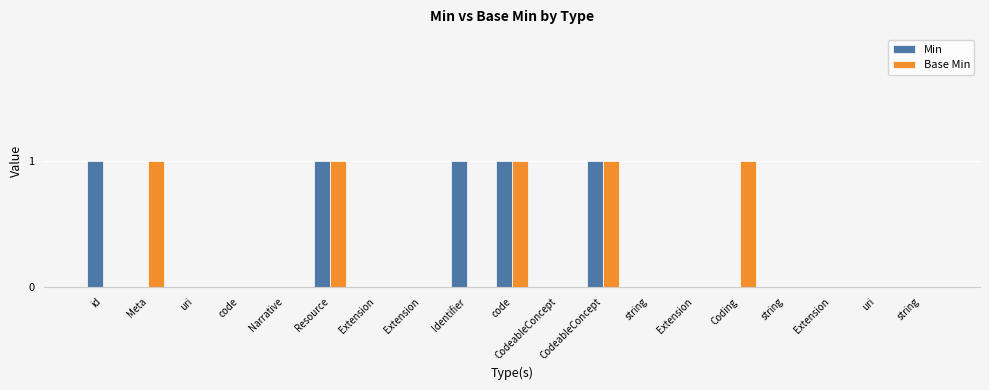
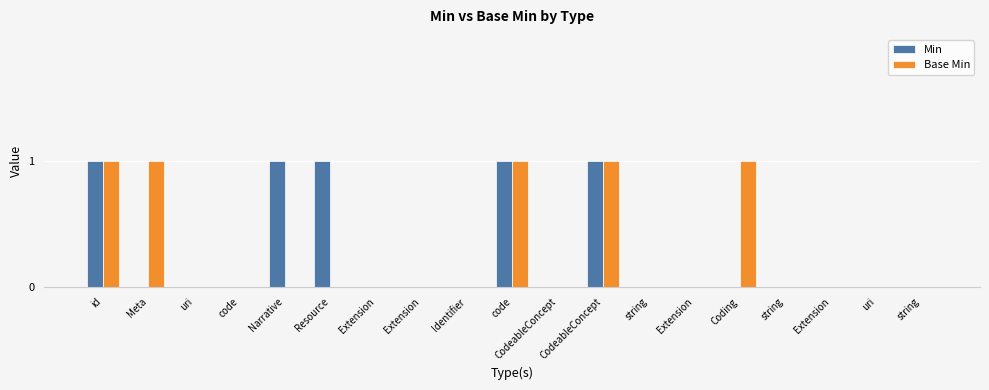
  {
    "Min": {
      "id": 1,
      "Meta": 0,
-     "Narrative": 0,
+     "Narrative": 1,
      "Resource": 1,
-     "Identifier": 1,
+     "Identifier": 0,
      "Coding": 0
    },
    "Base Min": {
-     "id": 0,
+     "id": 1,
      "Meta": 1,
      "Narrative": 0,
-     "Resource": 1,
+     "Resource": 0,
      "Identifier": 0,
      "Coding": 1
    }
  }
